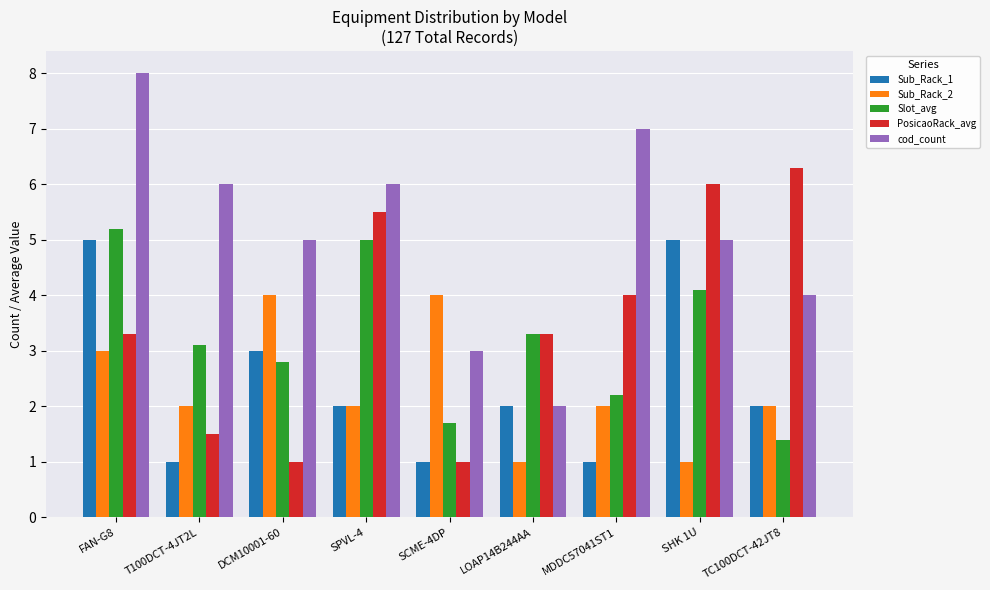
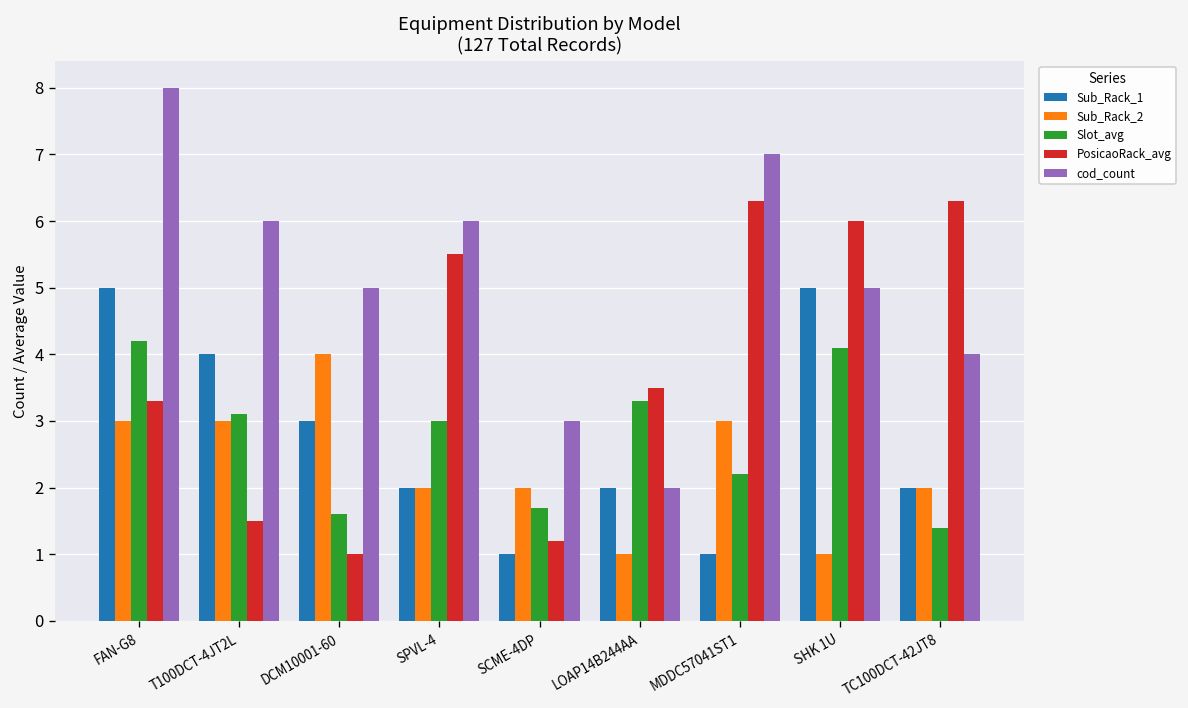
  {
    "Sub_Rack_1": {
      "FAN-G8": 5,
-     "T100DCT-4JT2L": 1,
+     "T100DCT-4JT2L": 4,
      "DCM10001-60": 3,
      "SPVL-4": 2,
      "SCME-4DP": 1,
      "LOAP14B244AA": 2,
      "MDDC57041ST1": 1,
      "SHK 1U": 5,
      "TC100DCT-42JT8": 2
    },
    "Sub_Rack_2": {
      "FAN-G8": 3,
-     "T100DCT-4JT2L": 2,
+     "T100DCT-4JT2L": 3,
      "DCM10001-60": 4,
      "SPVL-4": 2,
-     "SCME-4DP": 4,
+     "SCME-4DP": 2,
      "LOAP14B244AA": 1,
-     "MDDC57041ST1": 2,
+     "MDDC57041ST1": 3,
      "SHK 1U": 1,
      "TC100DCT-42JT8": 2
    },
    "Slot_avg": {
-     "FAN-G8": 5.2,
+     "FAN-G8": 4.2,
      "T100DCT-4JT2L": 3.1,
-     "DCM10001-60": 2.8,
-     "SPVL-4": 5,
+     "DCM10001-60": 1.6,
+     "SPVL-4": 3,
      "SCME-4DP": 1.7,
      "LOAP14B244AA": 3.3,
      "MDDC57041ST1": 2.2,
      "SHK 1U": 4.1,
      "TC100DCT-42JT8": 1.4
    },
    "PosicaoRack_avg": {
      "FAN-G8": 3.3,
      "T100DCT-4JT2L": 1.5,
      "DCM10001-60": 1.0,
      "SPVL-4": 5.5,
-     "SCME-4DP": 1.0,
-     "LOAP14B244AA": 3.3,
-     "MDDC57041ST1": 4.0,
+     "SCME-4DP": 1.2,
+     "LOAP14B244AA": 3.5,
+     "MDDC57041ST1": 6.3,
      "SHK 1U": 6.0,
      "TC100DCT-42JT8": 6.3
    },
    "cod_count": {
      "FAN-G8": 8.0,
      "T100DCT-4JT2L": 6.0,
      "DCM10001-60": 5.0,
      "SPVL-4": 6.0,
      "SCME-4DP": 3.0,
      "LOAP14B244AA": 2.0,
      "MDDC57041ST1": 7.0,
      "SHK 1U": 5.0,
      "TC100DCT-42JT8": 4.0
    }
  }
